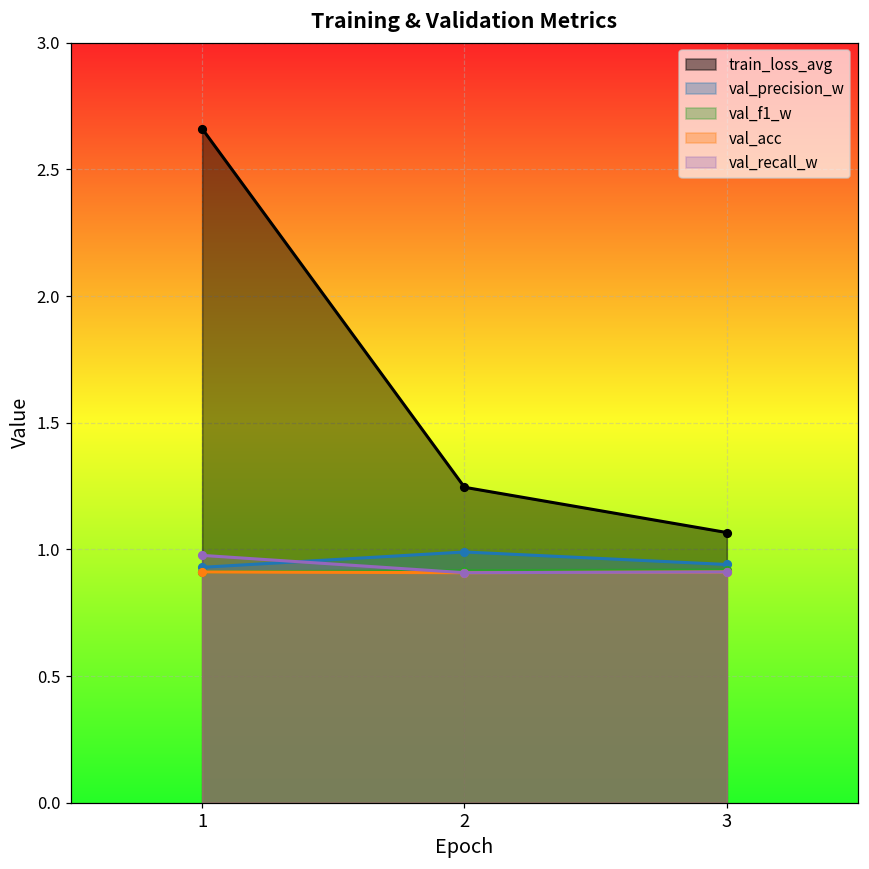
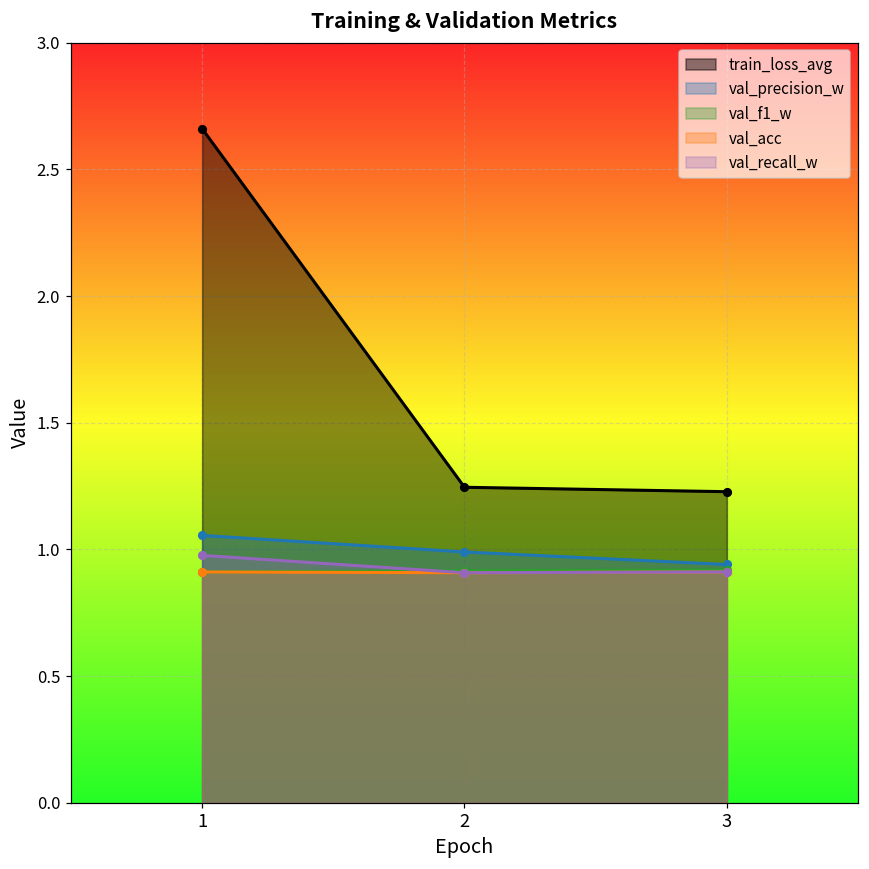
  {
    "train_loss_avg": {
      "1": 2.66,
      "2": 1.25,
-     "3": 1.07
+     "3": 1.23
    },
    "val_precision_w": {
-     "1": 0.93,
+     "1": 1.06,
      "2": 0.99,
      "3": 0.94
    },
    "val_recall_w": {
      "1": 0.98
    }
  }
